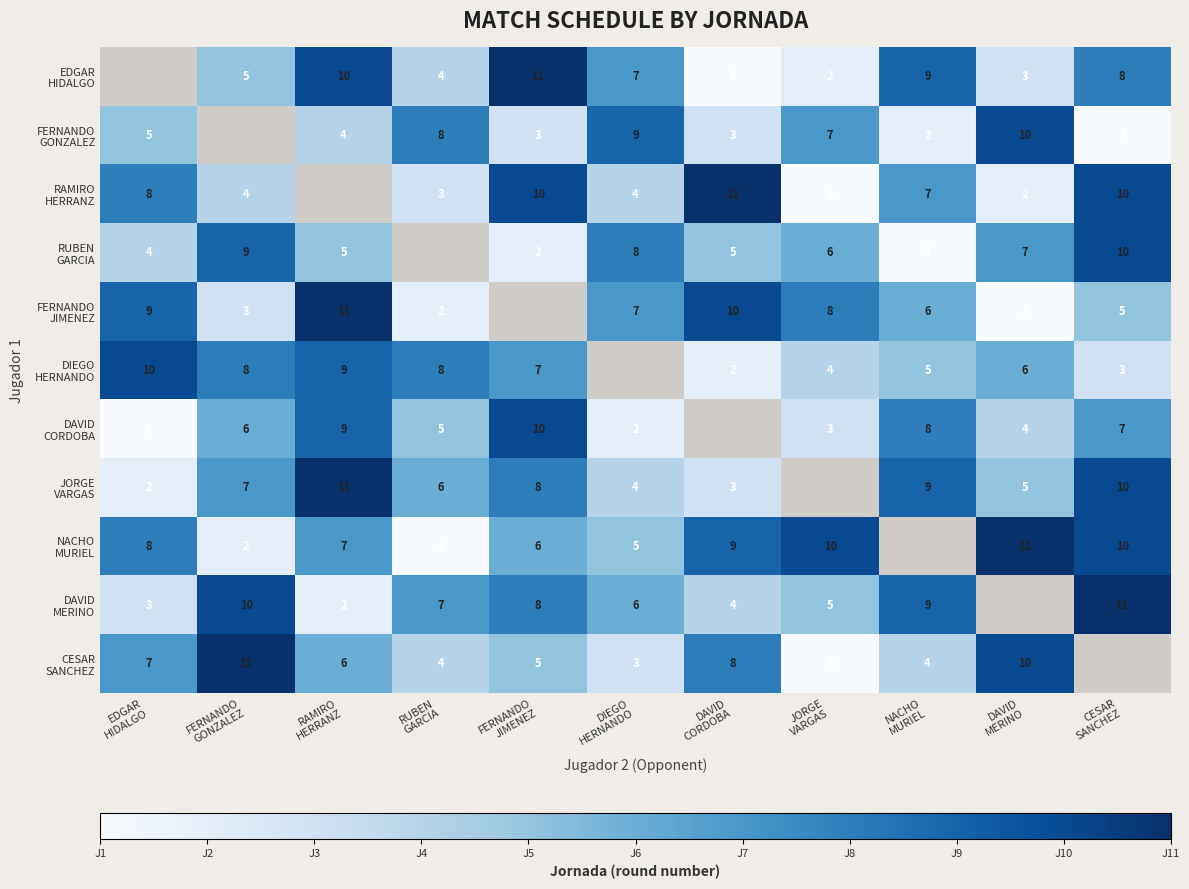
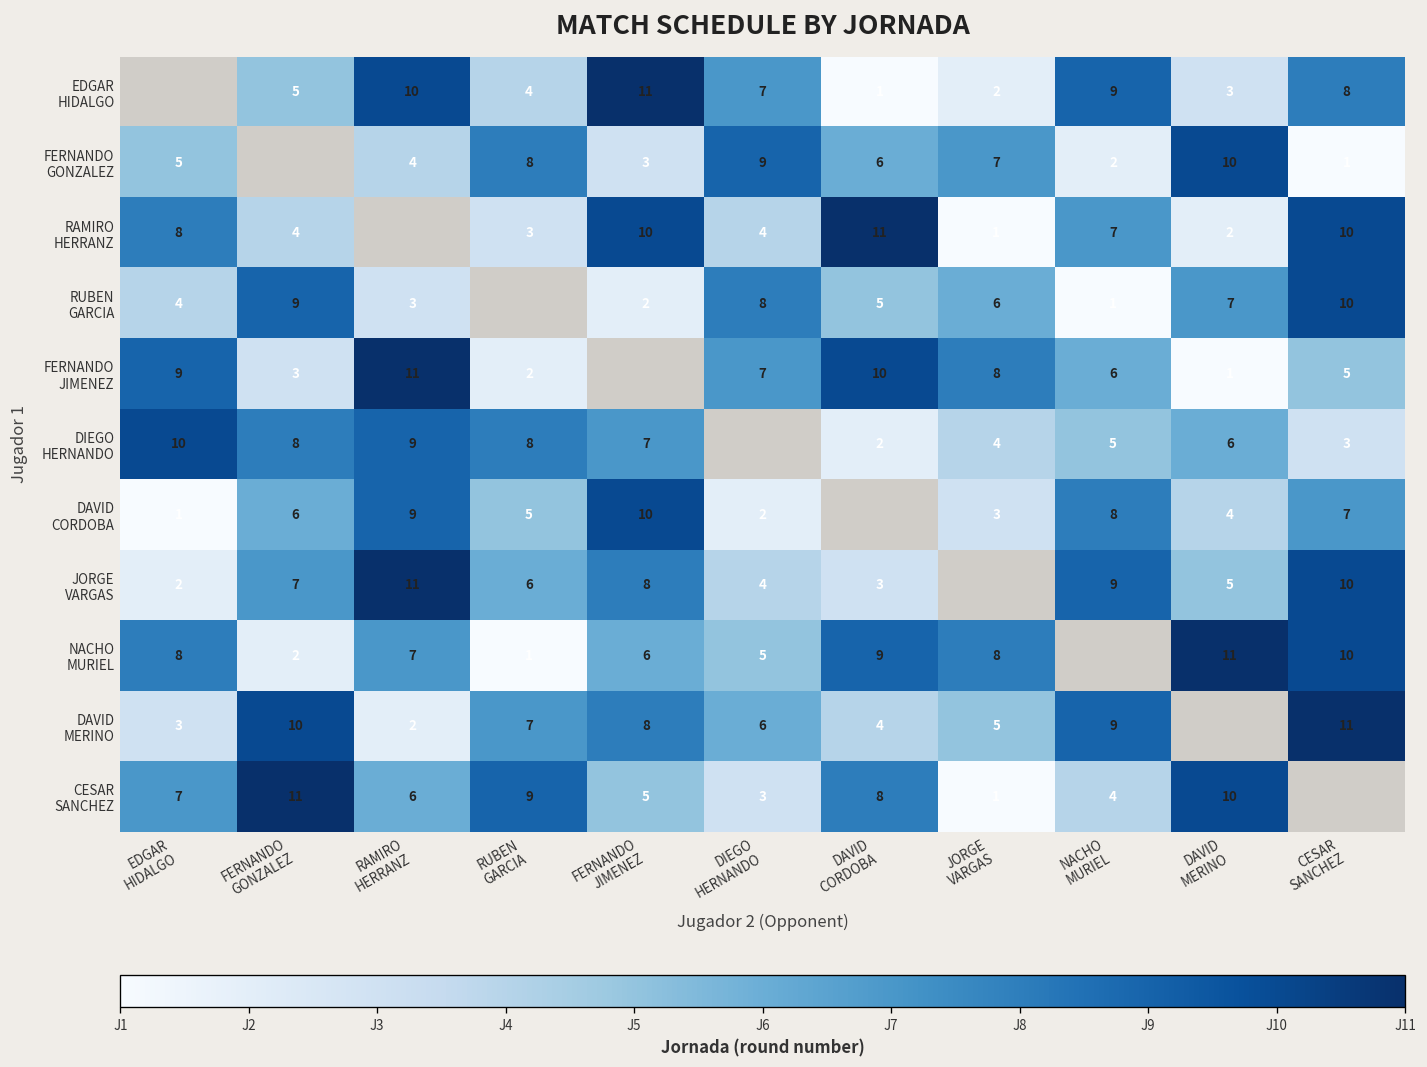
  {
    "EDGAR HIDALGO": {
      "FERNANDO GONZALEZ": 5,
      "RAMIRO HERRANZ": 10,
      "RUBEN GARCIA": 4,
      "FERNANDO JIMENEZ": 11,
      "DIEGO HERNANDO": 7,
      "NACHO MURIEL": 9,
      "DAVID MERINO": 3,
      "CESAR SANCHEZ": 8
    },
    "FERNANDO GONZALEZ": {
      "EDGAR HIDALGO": 5,
      "RAMIRO HERRANZ": 4,
      "RUBEN GARCIA": 8,
      "FERNANDO JIMENEZ": 3,
      "DIEGO HERNANDO": 9,
-     "DAVID CORDOBA": 3,
+     "DAVID CORDOBA": 6,
      "JORGE VARGAS": 7,
      "DAVID MERINO": 10
    },
    "RAMIRO HERRANZ": {
      "EDGAR HIDALGO": 8,
      "FERNANDO GONZALEZ": 4,
      "RUBEN GARCIA": 3,
      "FERNANDO JIMENEZ": 10,
      "DIEGO HERNANDO": 4,
      "DAVID CORDOBA": 11,
      "NACHO MURIEL": 7,
      "CESAR SANCHEZ": 10
    },
    "RUBEN GARCIA": {
      "EDGAR HIDALGO": 4,
      "FERNANDO GONZALEZ": 9,
-     "RAMIRO HERRANZ": 5,
+     "RAMIRO HERRANZ": 3,
      "DIEGO HERNANDO": 8,
      "DAVID CORDOBA": 5,
      "JORGE VARGAS": 6,
      "DAVID MERINO": 7,
      "CESAR SANCHEZ": 10
    },
    "FERNANDO JIMENEZ": {
      "EDGAR HIDALGO": 9,
      "FERNANDO GONZALEZ": 3,
      "RAMIRO HERRANZ": 11,
      "DIEGO HERNANDO": 7,
      "DAVID CORDOBA": 10,
      "JORGE VARGAS": 8,
      "NACHO MURIEL": 6,
      "CESAR SANCHEZ": 5
    },
    "DIEGO HERNANDO": {
      "EDGAR HIDALGO": 10,
      "FERNANDO GONZALEZ": 8,
      "RAMIRO HERRANZ": 9,
      "RUBEN GARCIA": 8,
      "FERNANDO JIMENEZ": 7,
      "JORGE VARGAS": 4,
      "NACHO MURIEL": 5,
      "DAVID MERINO": 6,
      "CESAR SANCHEZ": 3
    },
    "DAVID CORDOBA": {
      "FERNANDO GONZALEZ": 6,
      "RAMIRO HERRANZ": 9,
      "RUBEN GARCIA": 5,
      "FERNANDO JIMENEZ": 10,
      "JORGE VARGAS": 3,
      "NACHO MURIEL": 8,
      "DAVID MERINO": 4,
      "CESAR SANCHEZ": 7
    },
    "JORGE VARGAS": {
      "FERNANDO GONZALEZ": 7,
      "RAMIRO HERRANZ": 11,
      "RUBEN GARCIA": 6,
      "FERNANDO JIMENEZ": 8,
      "DIEGO HERNANDO": 4,
      "DAVID CORDOBA": 3,
      "NACHO MURIEL": 9,
      "DAVID MERINO": 5,
      "CESAR SANCHEZ": 10
    },
    "NACHO MURIEL": {
      "EDGAR HIDALGO": 8,
      "RAMIRO HERRANZ": 7,
      "FERNANDO JIMENEZ": 6,
      "DIEGO HERNANDO": 5,
      "DAVID CORDOBA": 9,
-     "JORGE VARGAS": 10,
+     "JORGE VARGAS": 8,
      "DAVID MERINO": 11,
      "CESAR SANCHEZ": 10
    },
    "DAVID MERINO": {
      "EDGAR HIDALGO": 3,
      "FERNANDO GONZALEZ": 10,
      "RUBEN GARCIA": 7,
      "FERNANDO JIMENEZ": 8,
      "DIEGO HERNANDO": 6,
      "DAVID CORDOBA": 4,
      "JORGE VARGAS": 5,
      "NACHO MURIEL": 9,
      "CESAR SANCHEZ": 11
    },
    "CESAR SANCHEZ": {
      "EDGAR HIDALGO": 7,
      "FERNANDO GONZALEZ": 11,
      "RAMIRO HERRANZ": 6,
-     "RUBEN GARCIA": 4,
+     "RUBEN GARCIA": 9,
      "FERNANDO JIMENEZ": 5,
      "DIEGO HERNANDO": 3,
      "DAVID CORDOBA": 8,
      "NACHO MURIEL": 4,
      "DAVID MERINO": 10
    }
  }
